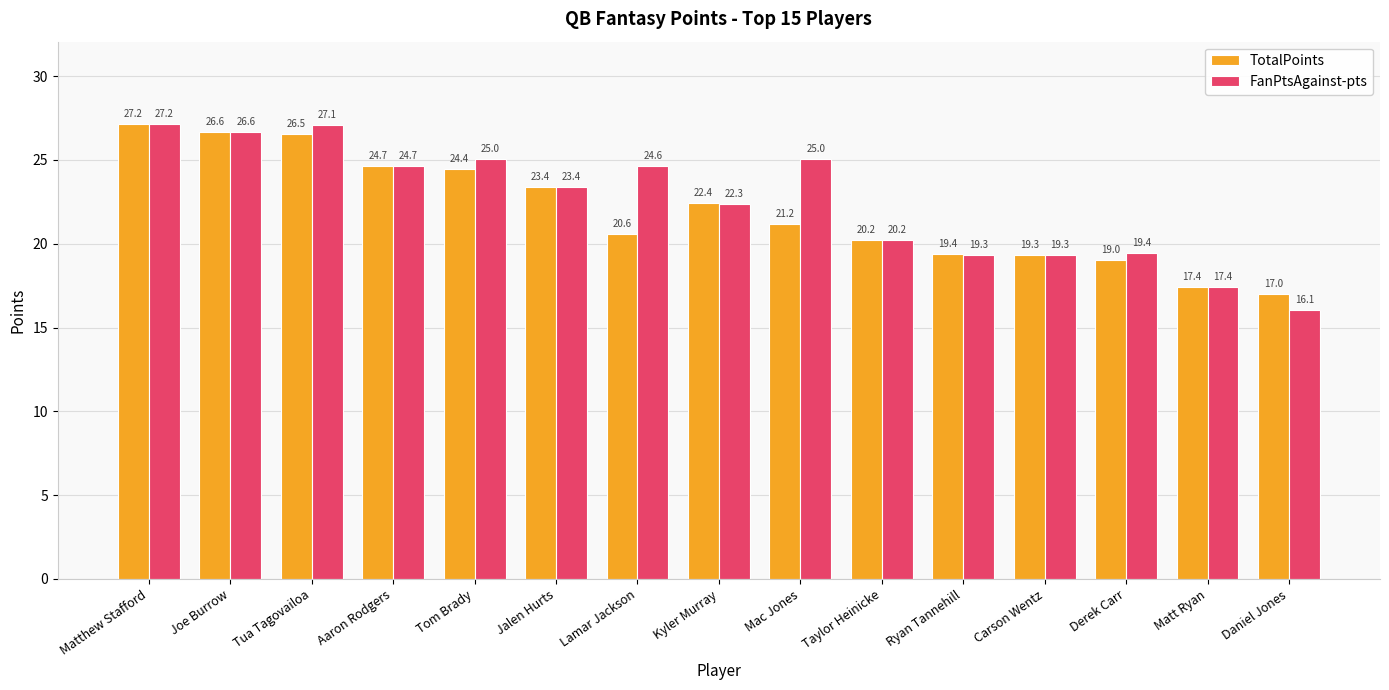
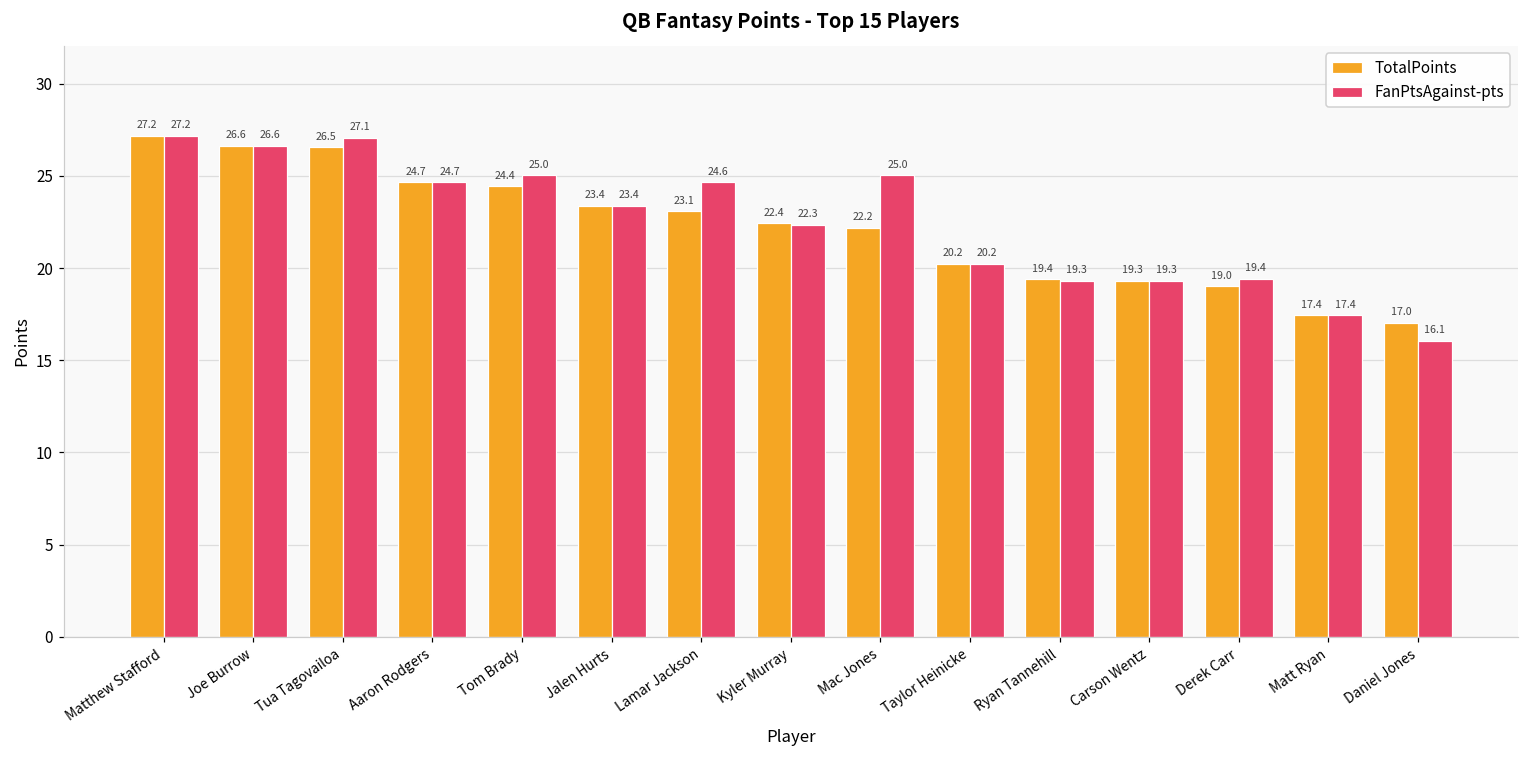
  {
    "TotalPoints": {
      "Matthew Stafford": 27.2,
      "Joe Burrow": 26.6,
      "Tua Tagovailoa": 26.5,
      "Aaron Rodgers": 24.7,
      "Tom Brady": 24.4,
      "Jalen Hurts": 23.4,
-     "Lamar Jackson": 20.6,
+     "Lamar Jackson": 23.1,
      "Kyler Murray": 22.4,
-     "Mac Jones": 21.2,
+     "Mac Jones": 22.2,
      "Taylor Heinicke": 20.2,
      "Ryan Tannehill": 19.4,
      "Carson Wentz": 19.3,
      "Derek Carr": 19.0,
      "Matt Ryan": 17.4,
      "Daniel Jones": 17.0
    },
    "FanPtsAgainst-pts": {
      "Matthew Stafford": 27.2,
      "Joe Burrow": 26.6,
      "Tua Tagovailoa": 27.1,
      "Aaron Rodgers": 24.7,
      "Tom Brady": 25.0,
      "Jalen Hurts": 23.4,
      "Lamar Jackson": 24.6,
      "Kyler Murray": 22.3,
      "Mac Jones": 25.0,
      "Taylor Heinicke": 20.2,
      "Ryan Tannehill": 19.3,
      "Carson Wentz": 19.3,
      "Derek Carr": 19.4,
      "Matt Ryan": 17.4,
      "Daniel Jones": 16.1
    }
  }
